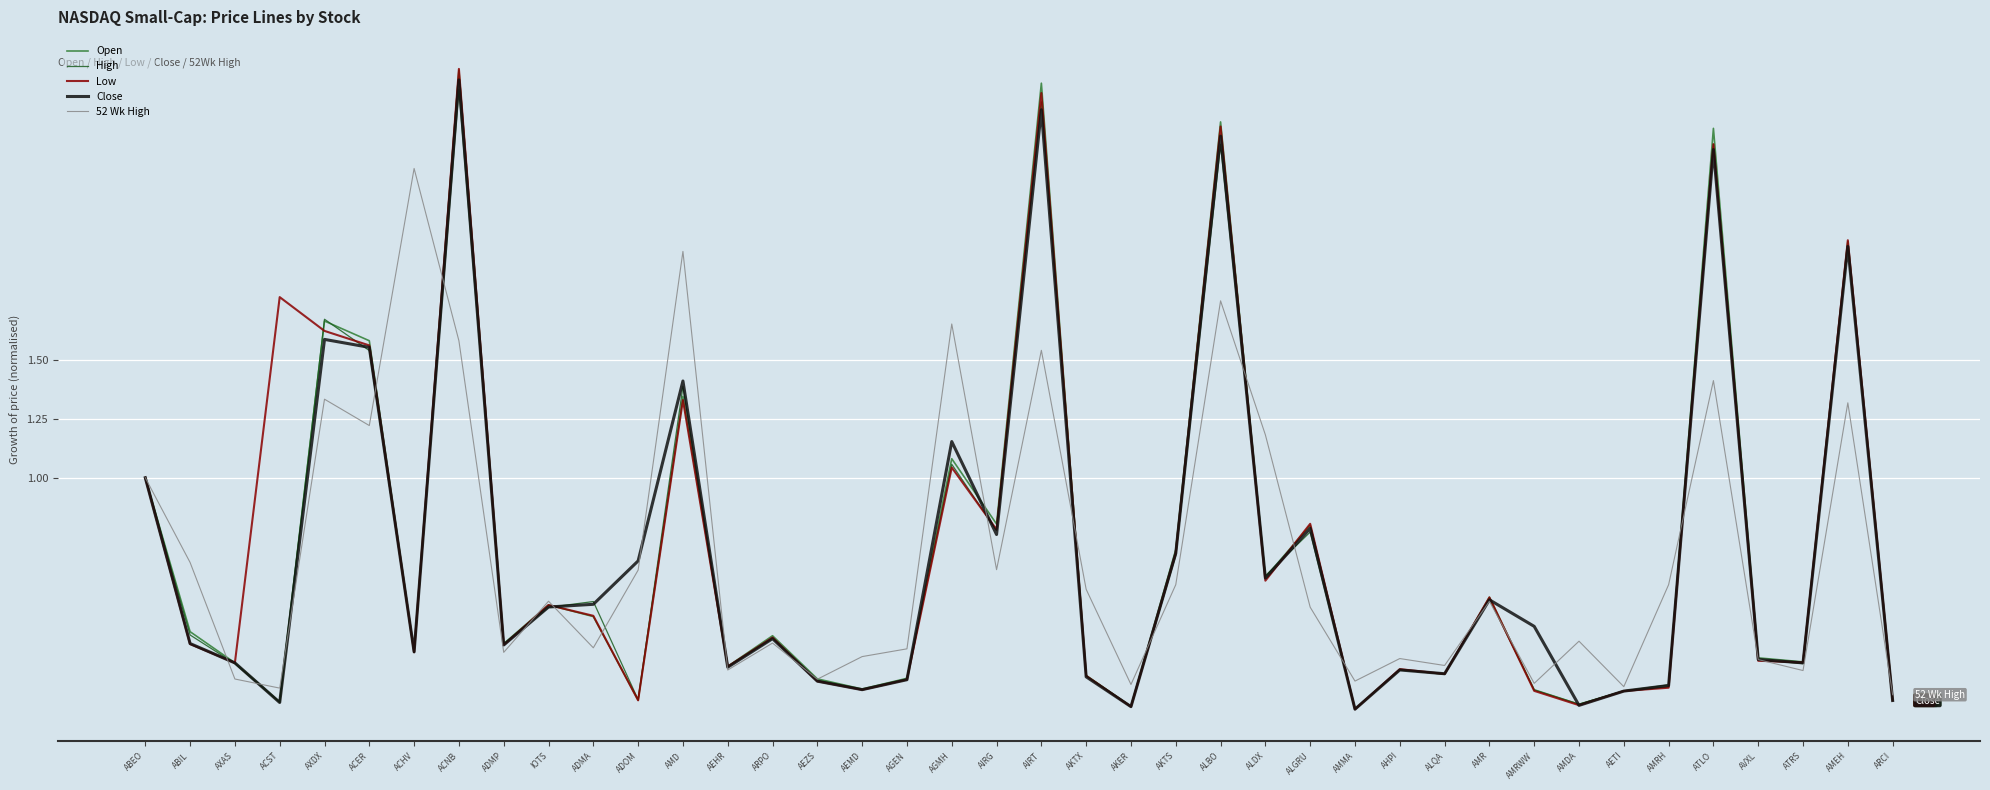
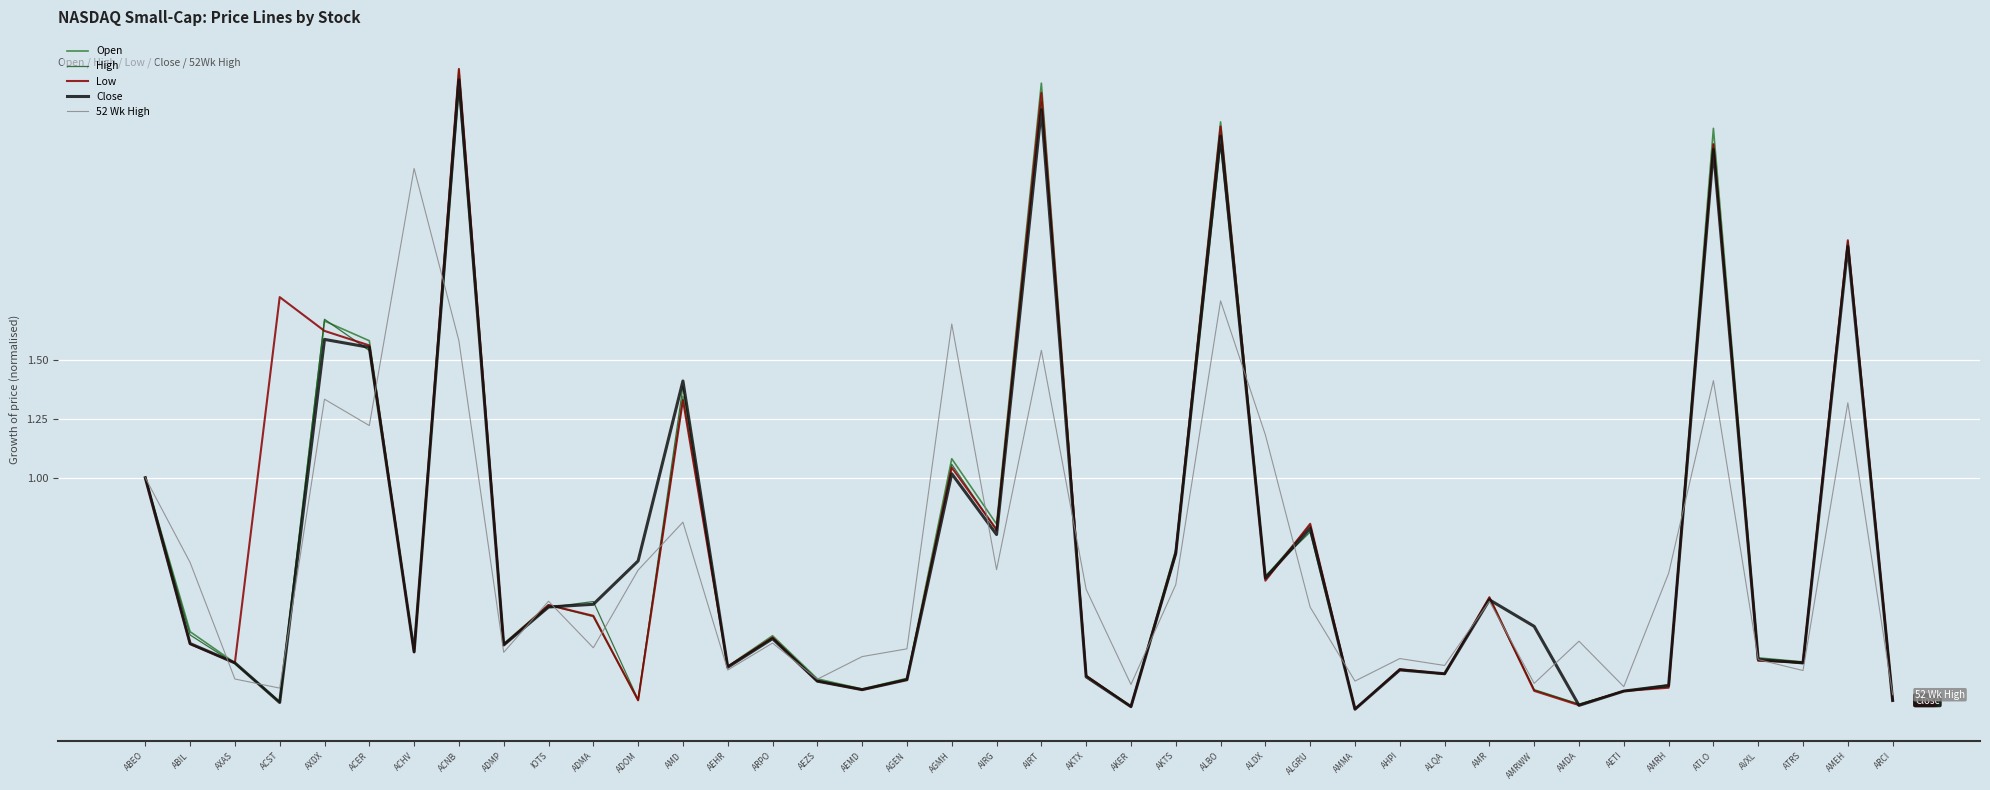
  {
    "Low": {
      "ACST": 1.77,
      "AXDX": 1.62,
      "AMD": 1.33,
      "AGMH": 1.04,
      "AIRT": 2.64,
      "ALBO": 2.49,
      "ALDX": 0.56
    },
    "Close": {
      "AXDX": 1.59,
      "ACNB": 2.69,
      "ADMA": 0.46,
      "ADOM": 0.65,
      "AMD": 1.41,
-     "AGMH": 1.15,
+     "AGMH": 1.02,
      "AIRG": 0.76,
      "AIRT": 2.57,
      "ALBO": 2.45,
      "ALGRU": 0.78,
      "AMRWW": 0.37,
      "ATLO": 2.40
    },
    "52 Wk High": {
      "ABIL": 0.64,
      "AXAS": 0.14,
      "ACST": 0.11,
      "AXDX": 1.33,
      "ACER": 1.22,
      "ACHV": 2.32,
      "ACNB": 1.58,
      "ADMP": 0.26,
      "IOTS": 0.47,
      "ADMA": 0.28,
      "ADOM": 0.61,
-     "AMD": 1.96,
+     "AMD": 0.81,
      "AEHR": 0.18,
      "ARPO": 0.30,
      "AEMD": 0.24,
      "AGEN": 0.27,
      "AGMH": 1.65,
      "AIRG": 0.61,
      "AIRT": 1.54,
      "AKTX": 0.53,
      "AKER": 0.12,
      "AKTS": 0.55,
      "ALBO": 1.75,
      "ALDX": 1.18,
      "ALGRU": 0.45,
      "AMMA": 0.13,
      "AHPI": 0.23,
      "ALQA": 0.20,
      "AMRWW": 0.13,
      "AMDA": 0.30,
      "AETI": 0.11,
-     "AMRH": 0.55,
+     "AMRH": 0.59,
      "ATLO": 1.41,
      "ATRS": 0.18,
      "AMEH": 1.32
    }
  }
